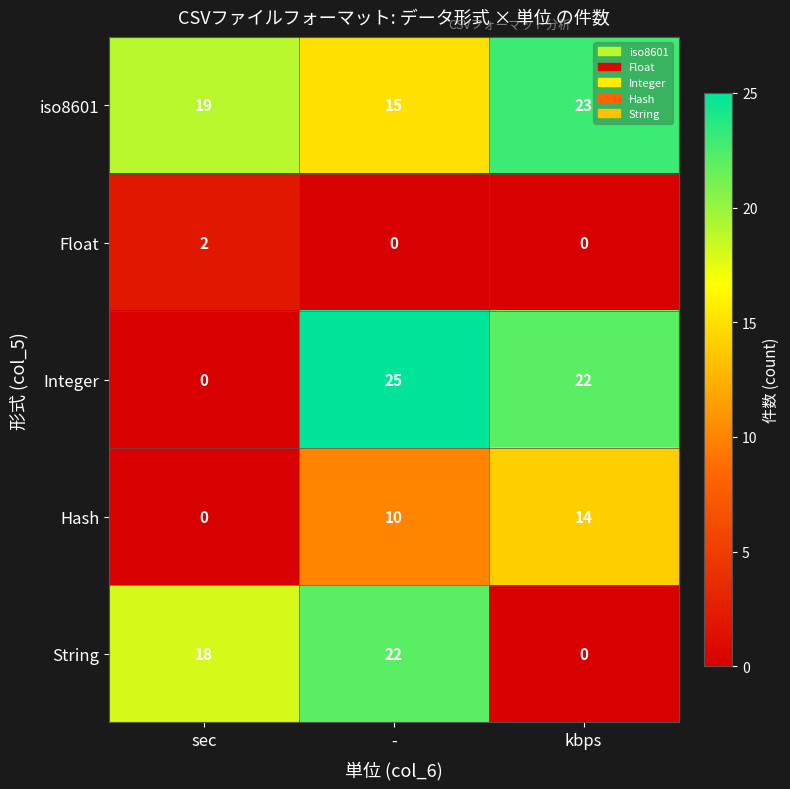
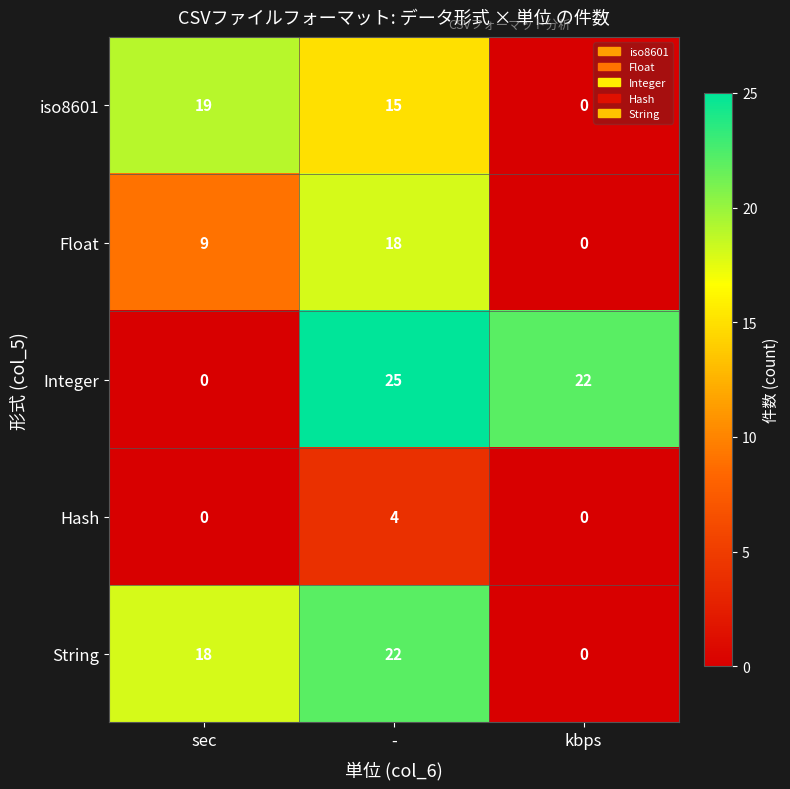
  {
    "iso8601": {
      "sec": 19,
      "-": 15,
-     "kbps": 23
+     "kbps": 0
    },
    "Float": {
-     "sec": 2,
-     "-": 0,
+     "sec": 9,
+     "-": 18,
      "kbps": 0
    },
    "Integer": {
      "sec": 0,
      "-": 25,
      "kbps": 22
    },
    "Hash": {
      "sec": 0,
-     "-": 10,
-     "kbps": 14
+     "-": 4,
+     "kbps": 0
    },
    "String": {
      "sec": 18,
      "-": 22,
      "kbps": 0
    }
  }
